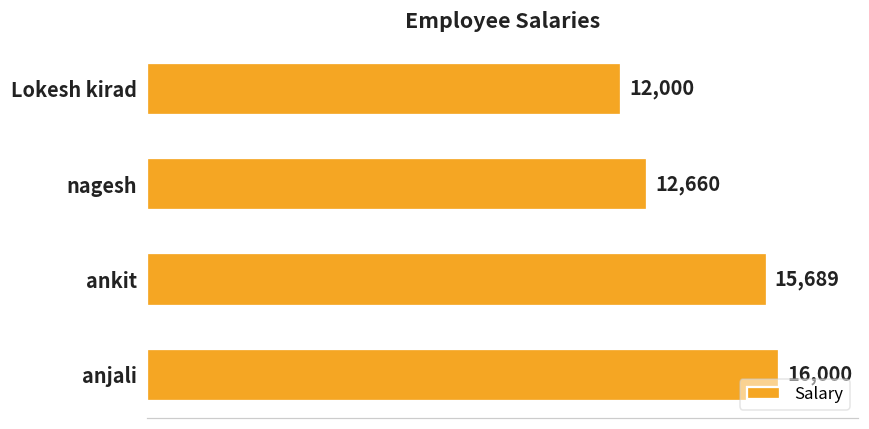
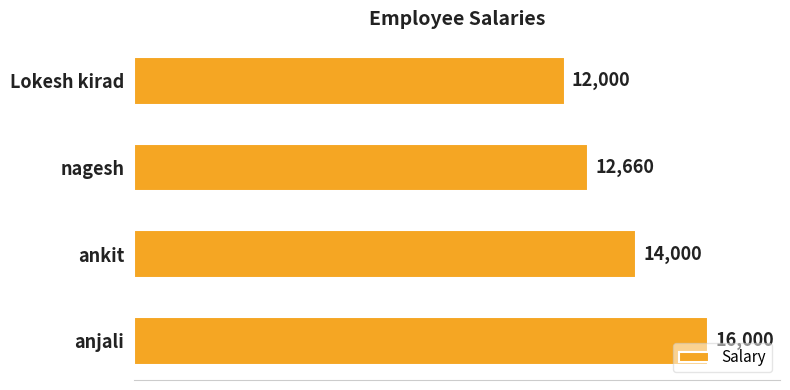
  {
    "Lokesh kirad": "12,000",
    "nagesh": "12,660",
-   "ankit": "15,689"
+   "ankit": "14,000"
  }
